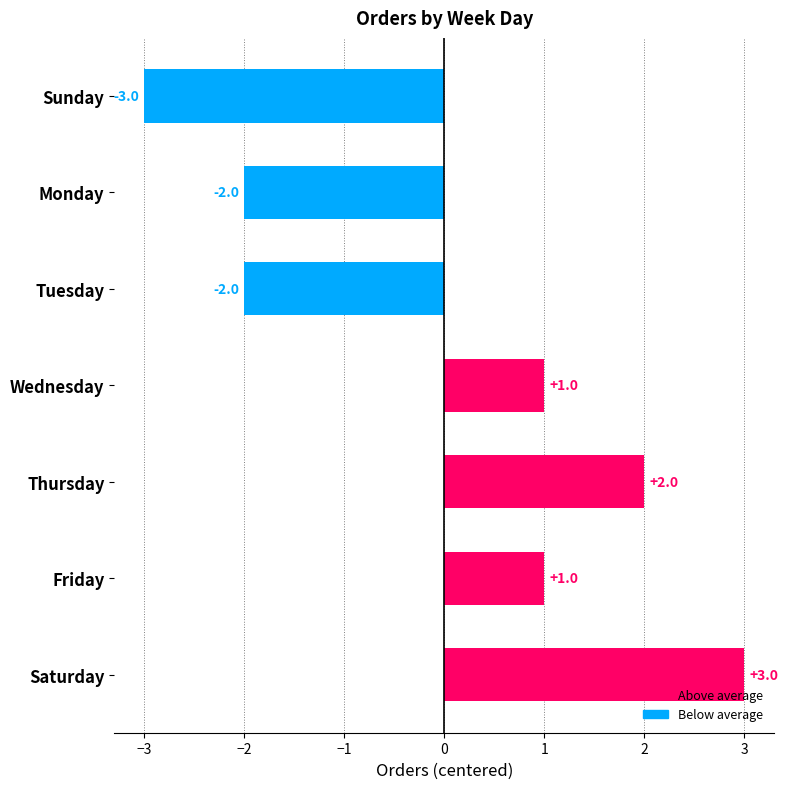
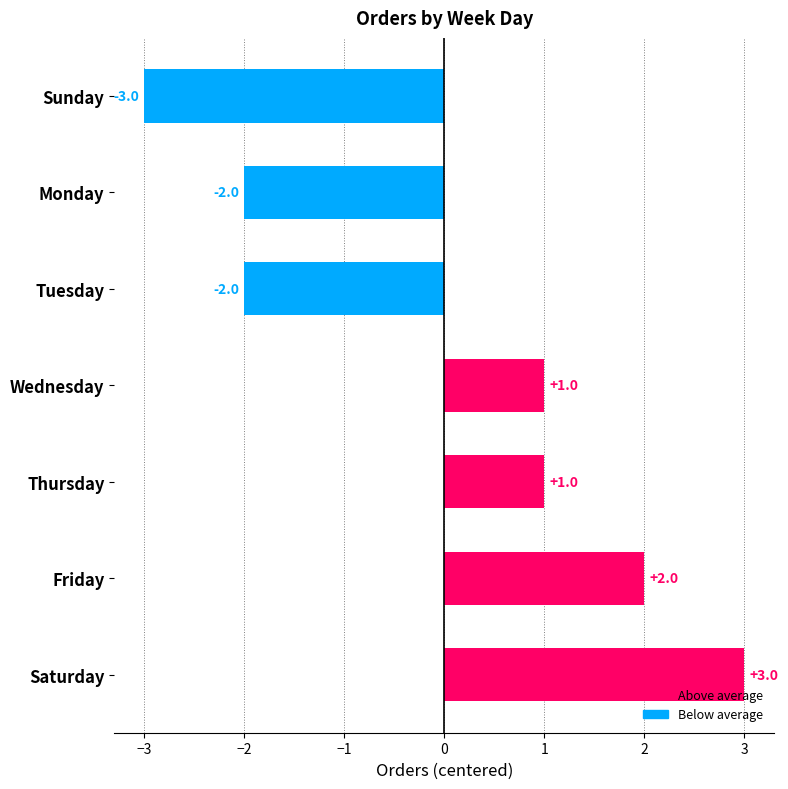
  {
    "Sunday": "-3.0",
    "Monday": "-2.0",
    "Tuesday": "-2.0",
    "Wednesday": "+1.0",
-   "Thursday": "+2.0",
-   "Friday": "+1.0",
+   "Thursday": "+1.0",
+   "Friday": "+2.0",
    "Saturday": "+3.0"
  }
